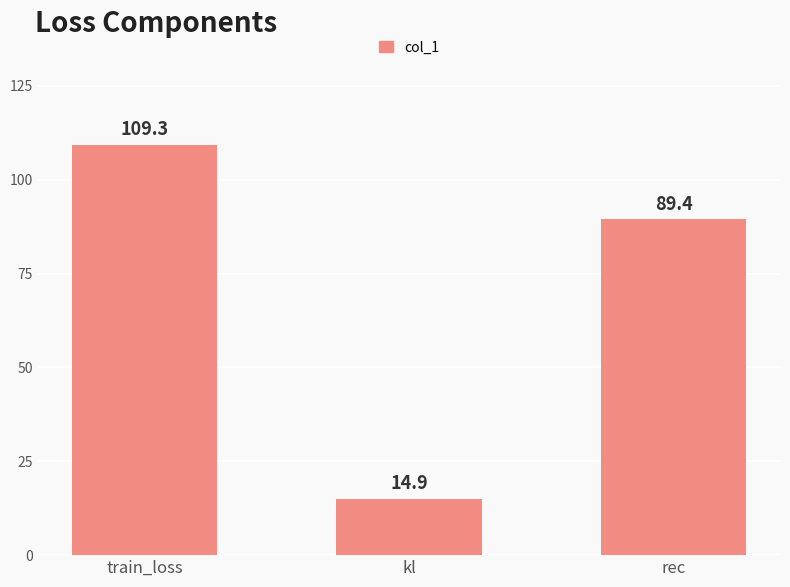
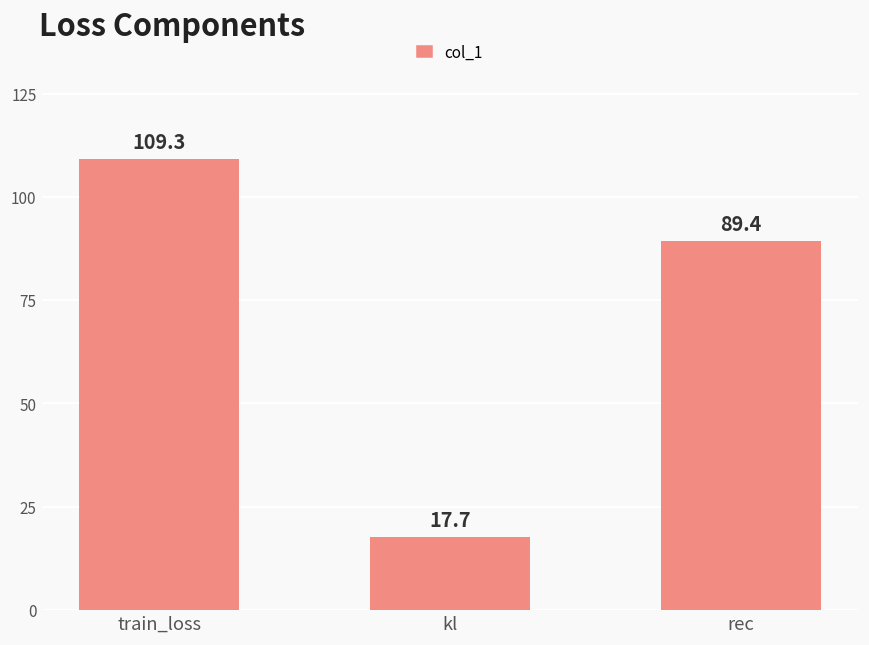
  {
    "train_loss": 109.3,
-   "kl": 14.9,
+   "kl": 17.7,
    "rec": 89.4
  }
